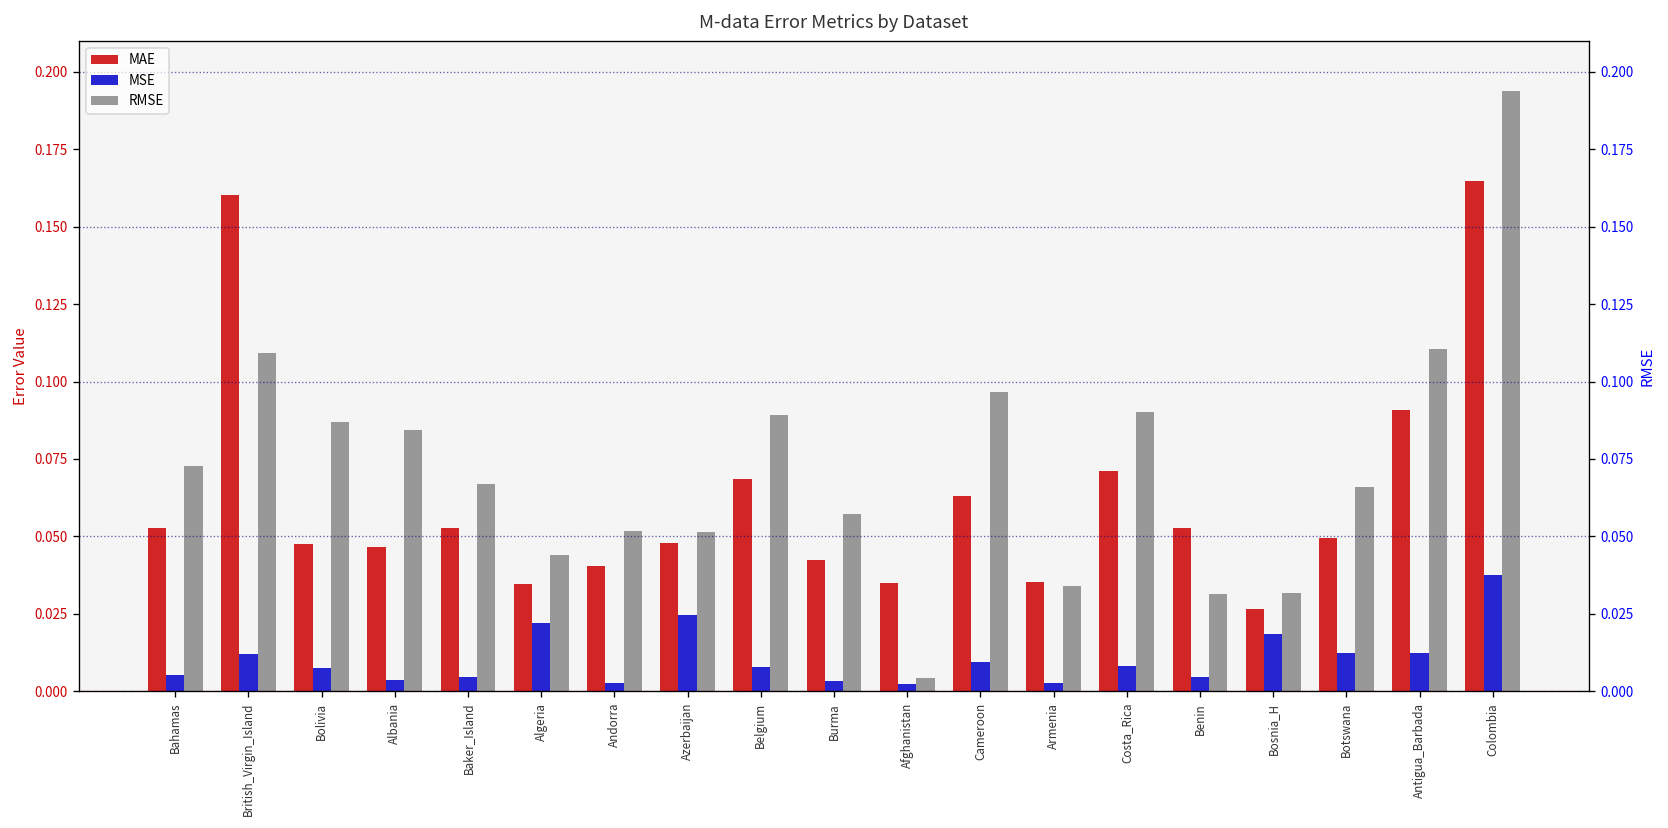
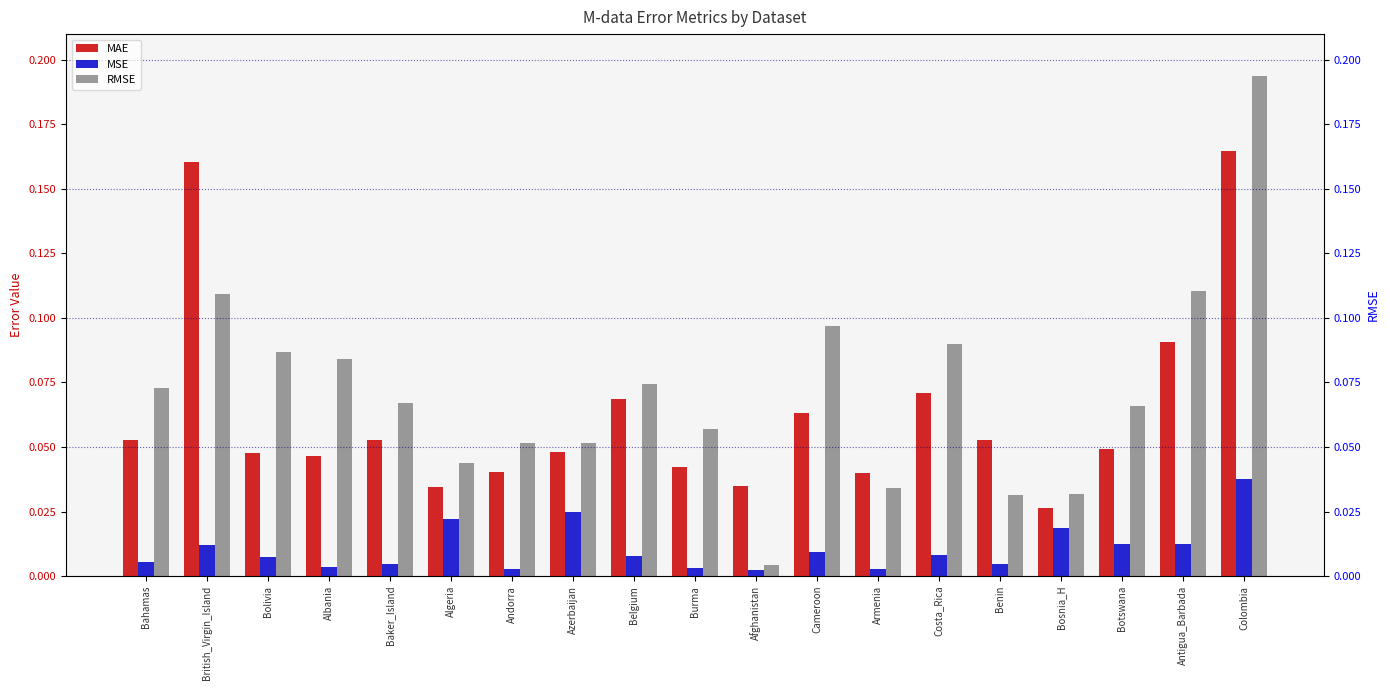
  {
    "MAE": {
      "Bahamas": 0.053,
      "British_Virgin_Island": 0.160,
      "Bolivia": 0.048,
      "Albania": 0.047,
      "Baker_Island": 0.053,
      "Algeria": 0.035,
      "Andorra": 0.041,
      "Azerbaijan": 0.048,
      "Belgium": 0.069,
      "Burma": 0.042,
      "Afghanistan": 0.035,
      "Cameroon": 0.063,
-     "Armenia": 0.035,
+     "Armenia": 0.040,
      "Costa_Rica": 0.071,
      "Benin": 0.053,
      "Bosnia_H": 0.027,
      "Botswana": 0.049,
      "Antigua_Barbada": 0.091,
      "Colombia": 0.165
    },
    "MSE": {
      "Bahamas": 0.005,
      "British_Virgin_Island": 0.012,
      "Bolivia": 0.008,
      "Albania": 0.004,
      "Baker_Island": 0.004,
      "Algeria": 0.022,
      "Andorra": 0.003,
      "Azerbaijan": 0.025,
      "Belgium": 0.008,
      "Burma": 0.003,
      "Afghanistan": 0.002,
      "Cameroon": 0.009,
      "Armenia": 0.003,
      "Costa_Rica": 0.008,
      "Benin": 0.005,
      "Bosnia_H": 0.018,
      "Botswana": 0.012,
      "Antigua_Barbada": 0.012,
      "Colombia": 0.038
    },
    "RMSE": {
      "Bahamas": 0.073,
      "British_Virgin_Island": 0.109,
      "Bolivia": 0.087,
      "Albania": 0.084,
      "Baker_Island": 0.067,
      "Algeria": 0.044,
      "Andorra": 0.052,
      "Azerbaijan": 0.051,
-     "Belgium": 0.089,
+     "Belgium": 0.075,
      "Burma": 0.057,
      "Afghanistan": 0.004,
      "Cameroon": 0.097,
      "Armenia": 0.034,
      "Costa_Rica": 0.090,
      "Benin": 0.031,
      "Bosnia_H": 0.032,
      "Botswana": 0.066,
      "Antigua_Barbada": 0.111,
      "Colombia": 0.194
    }
  }
